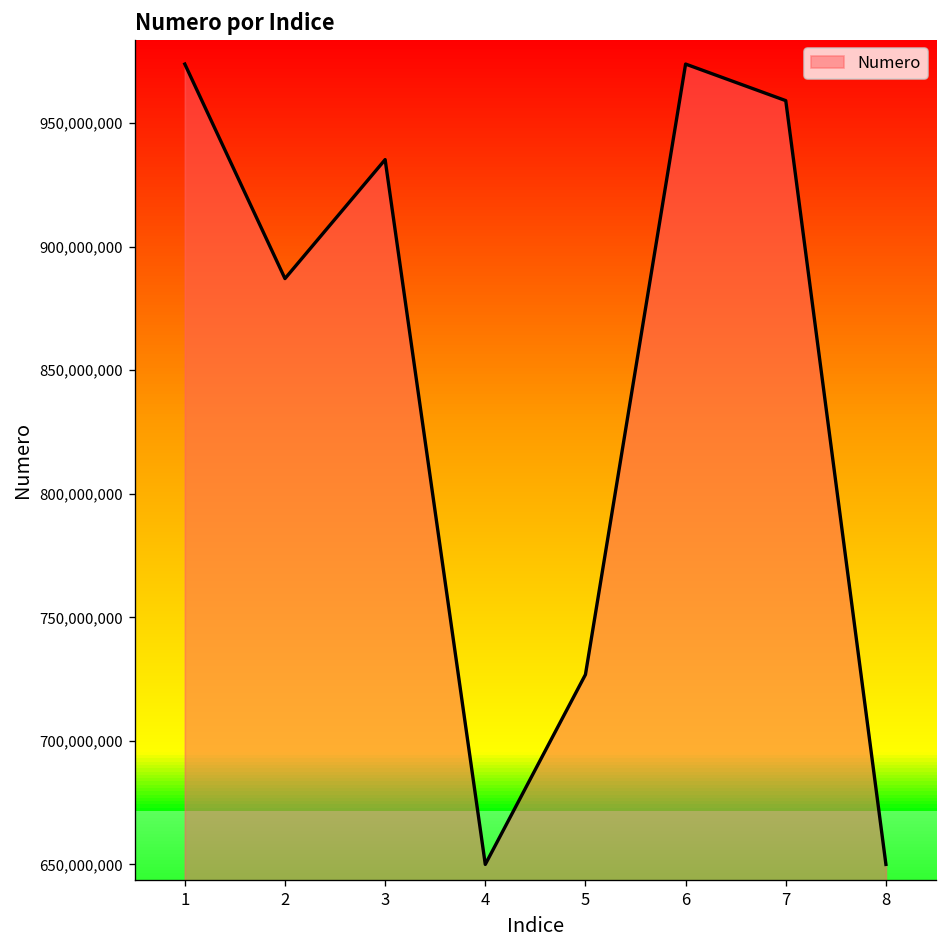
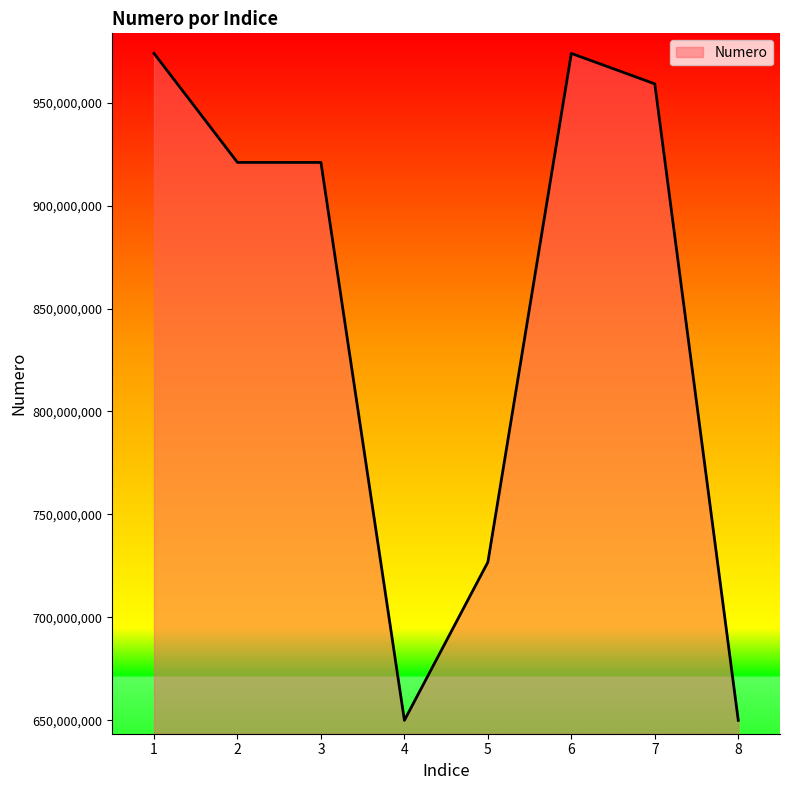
  {
    "1": "974,000,000",
-   "2": "887,000,000",
-   "3": "935,000,000",
+   "2": "921,000,000",
+   "3": "921,000,000",
    "4": "650,000,000",
    "5": "727,000,000",
    "6": "974,000,000",
    "7": "959,000,000",
    "8": "650,000,000"
  }
